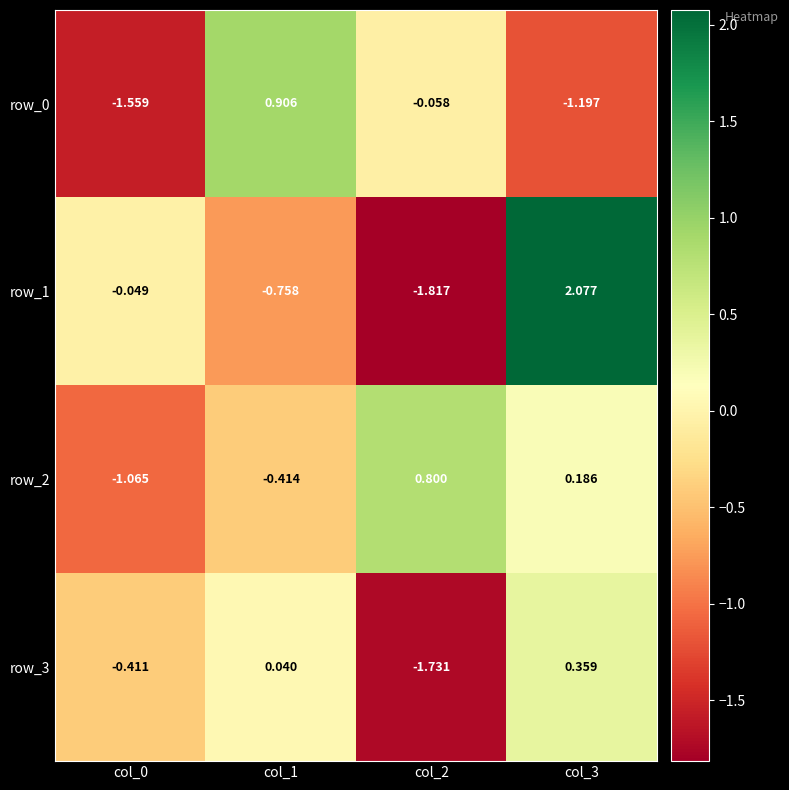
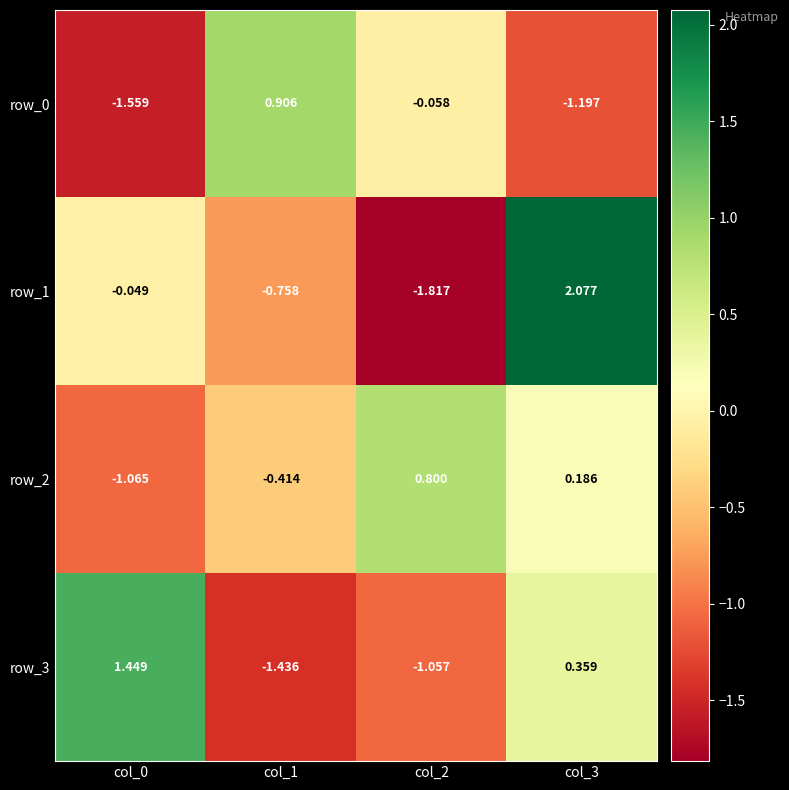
  {
    "row_0": {
      "col_0": -1.559,
      "col_1": 0.906,
      "col_2": -0.058,
      "col_3": -1.197
    },
    "row_1": {
      "col_0": -0.049,
      "col_1": -0.758,
      "col_2": -1.817,
      "col_3": 2.077
    },
    "row_2": {
      "col_0": -1.065,
      "col_1": -0.414,
      "col_2": 0.800,
      "col_3": 0.186
    },
    "row_3": {
-     "col_0": -0.411,
-     "col_1": 0.040,
-     "col_2": -1.731,
+     "col_0": 1.449,
+     "col_1": -1.436,
+     "col_2": -1.057,
      "col_3": 0.359
    }
  }
